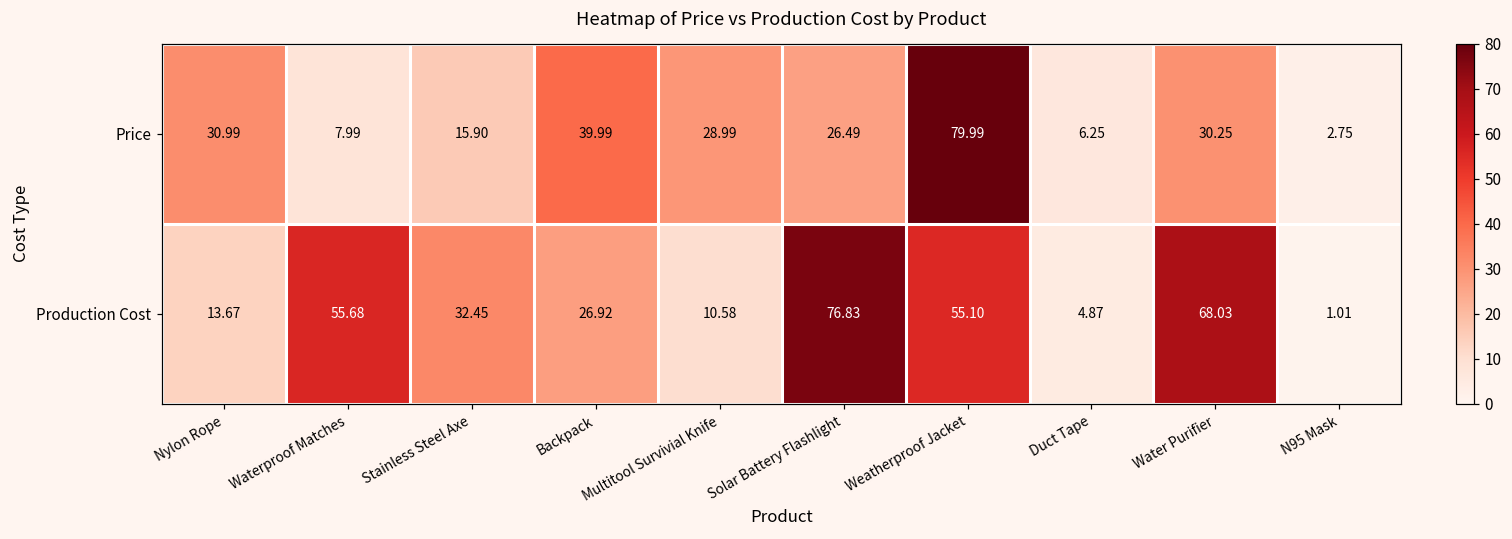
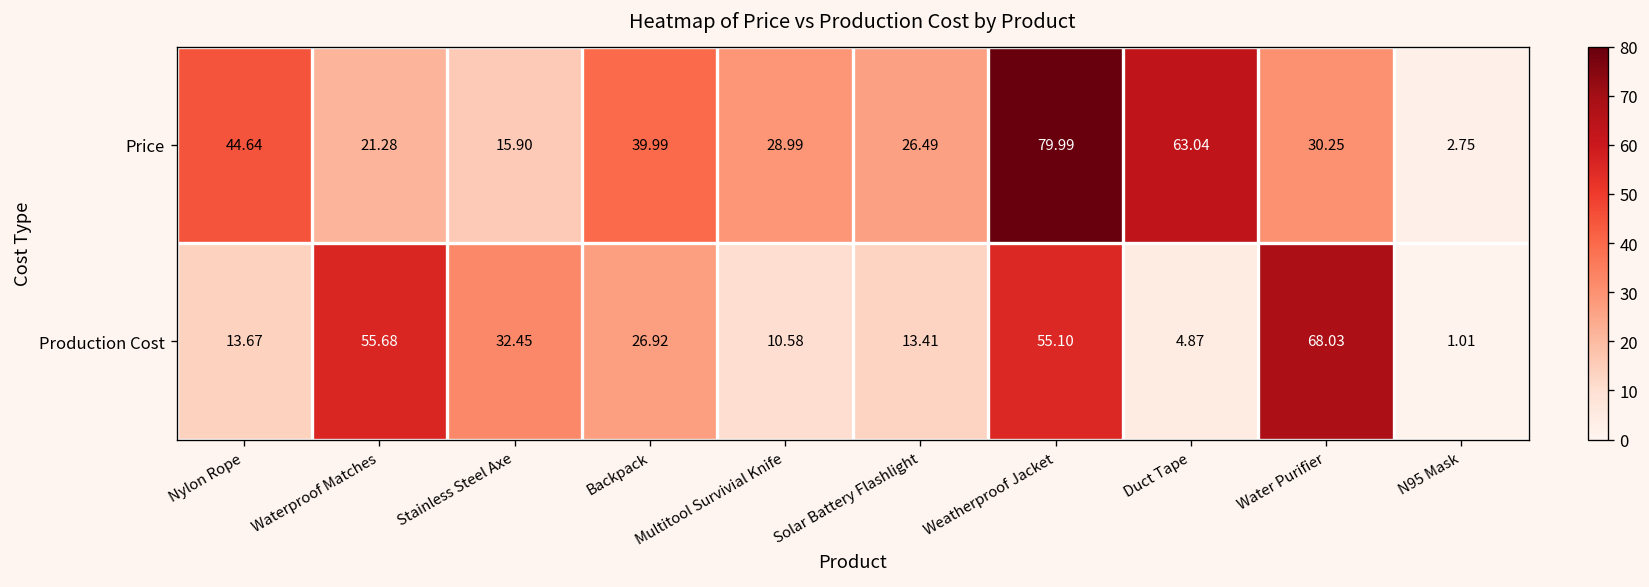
  {
    "Price": {
-     "Nylon Rope": 30.99,
-     "Waterproof Matches": 7.99,
+     "Nylon Rope": 44.64,
+     "Waterproof Matches": 21.28,
      "Stainless Steel Axe": 15.90,
      "Backpack": 39.99,
      "Multitool Survivial Knife": 28.99,
      "Solar Battery Flashlight": 26.49,
      "Weatherproof Jacket": 79.99,
-     "Duct Tape": 6.25,
+     "Duct Tape": 63.04,
      "Water Purifier": 30.25,
      "N95 Mask": 2.75
    },
    "Production Cost": {
      "Nylon Rope": 13.67,
      "Waterproof Matches": 55.68,
      "Stainless Steel Axe": 32.45,
      "Backpack": 26.92,
      "Multitool Survivial Knife": 10.58,
-     "Solar Battery Flashlight": 76.83,
+     "Solar Battery Flashlight": 13.41,
      "Weatherproof Jacket": 55.10,
      "Duct Tape": 4.87,
      "Water Purifier": 68.03,
      "N95 Mask": 1.01
    }
  }
